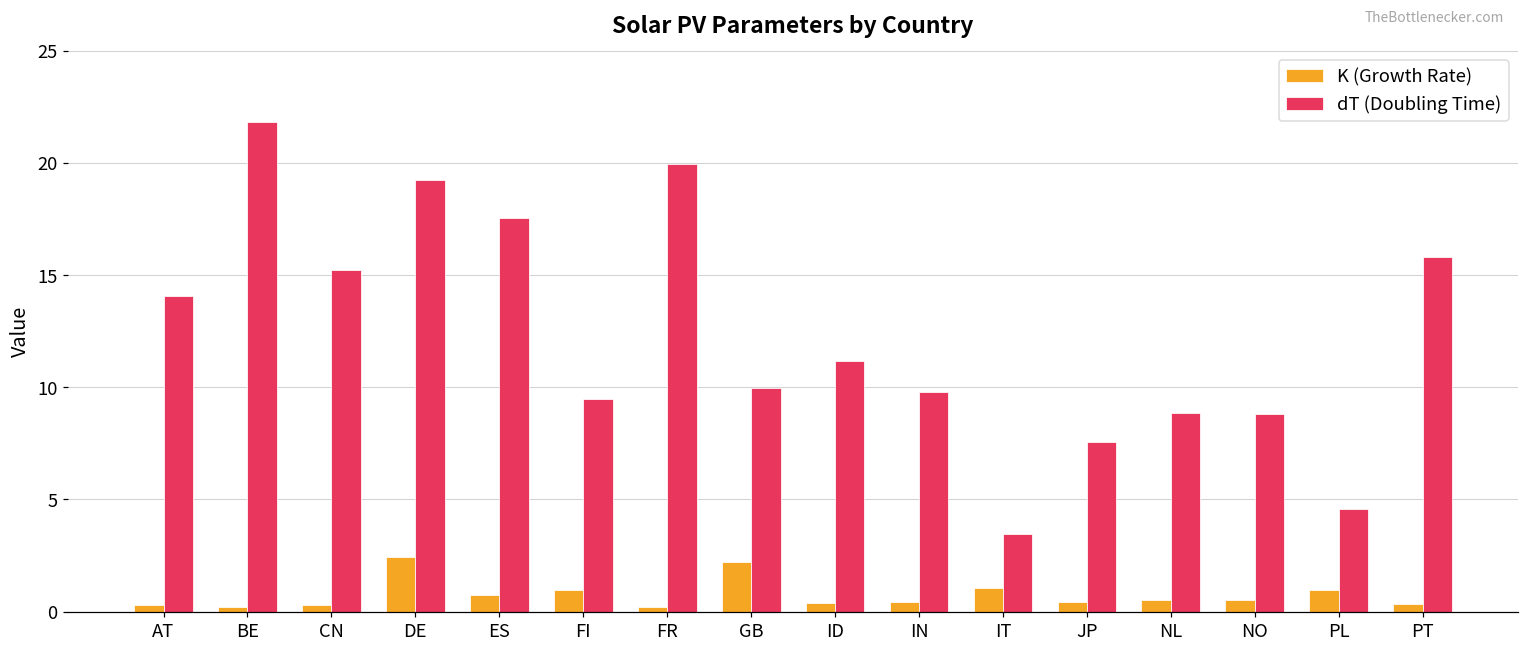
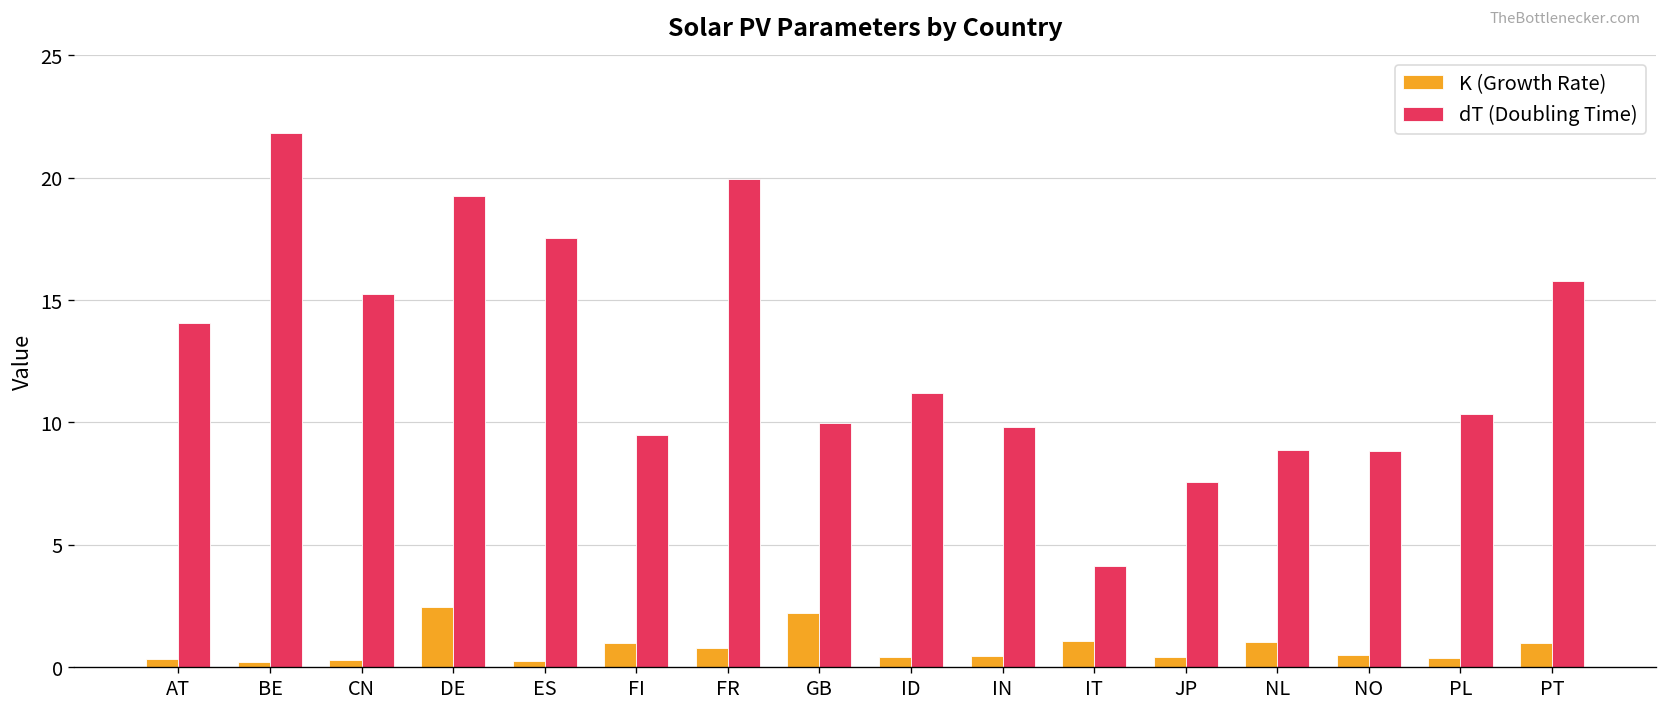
  {
    "K (Growth Rate)": {
      "AT": 0.3,
      "BE": 0.2,
      "CN": 0.3,
      "DE": 2.4,
-     "ES": 0.8,
+     "ES": 0.3,
      "FI": 1.0,
-     "FR": 0.2,
+     "FR": 0.8,
      "GB": 2.2,
      "ID": 0.4,
      "IN": 0.4,
      "IT": 1.1,
      "JP": 0.4,
-     "NL": 0.5,
+     "NL": 1.0,
      "NO": 0.5,
-     "PL": 1.0,
-     "PT": 0.3
+     "PL": 0.4,
+     "PT": 1.0
    },
    "dT (Doubling Time)": {
      "AT": 14.1,
      "BE": 21.8,
      "CN": 15.2,
      "DE": 19.3,
      "ES": 17.6,
      "FI": 9.5,
      "FR": 19.9,
      "GB": 10.0,
      "ID": 11.2,
      "IN": 9.8,
-     "IT": 3.4,
+     "IT": 4.1,
      "JP": 7.6,
      "NL": 8.9,
      "NO": 8.8,
-     "PL": 4.6,
+     "PL": 10.3,
      "PT": 15.8
    }
  }
